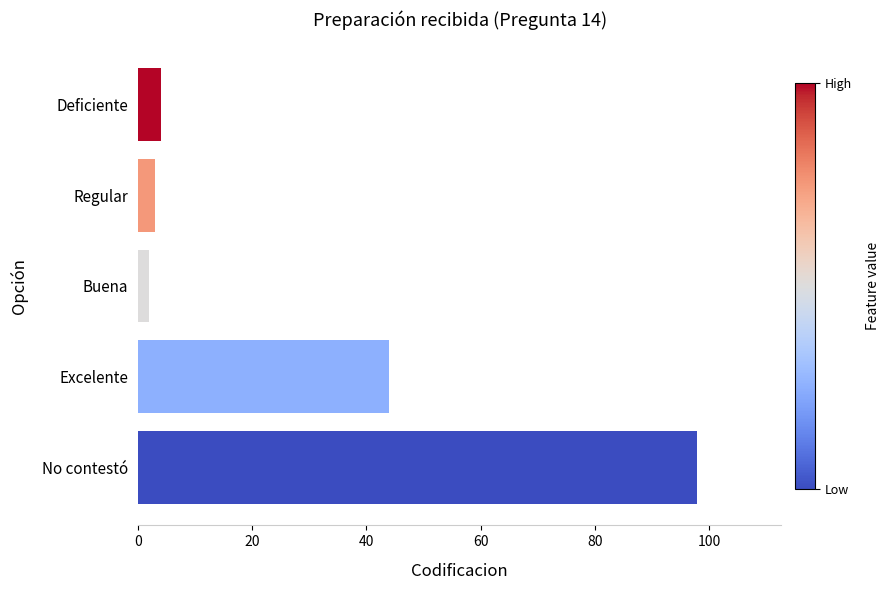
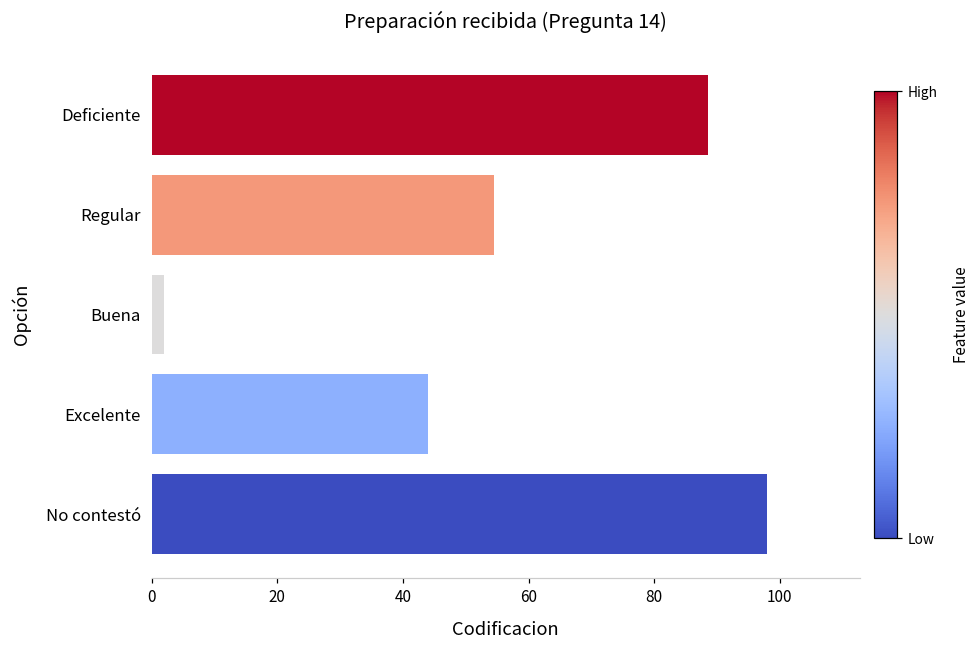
  {
-   "Deficiente": 4,
-   "Regular": 3,
+   "Deficiente": 89,
+   "Regular": 55,
    "Buena": 2,
    "Excelente": 44,
    "No contestó": 98
  }
